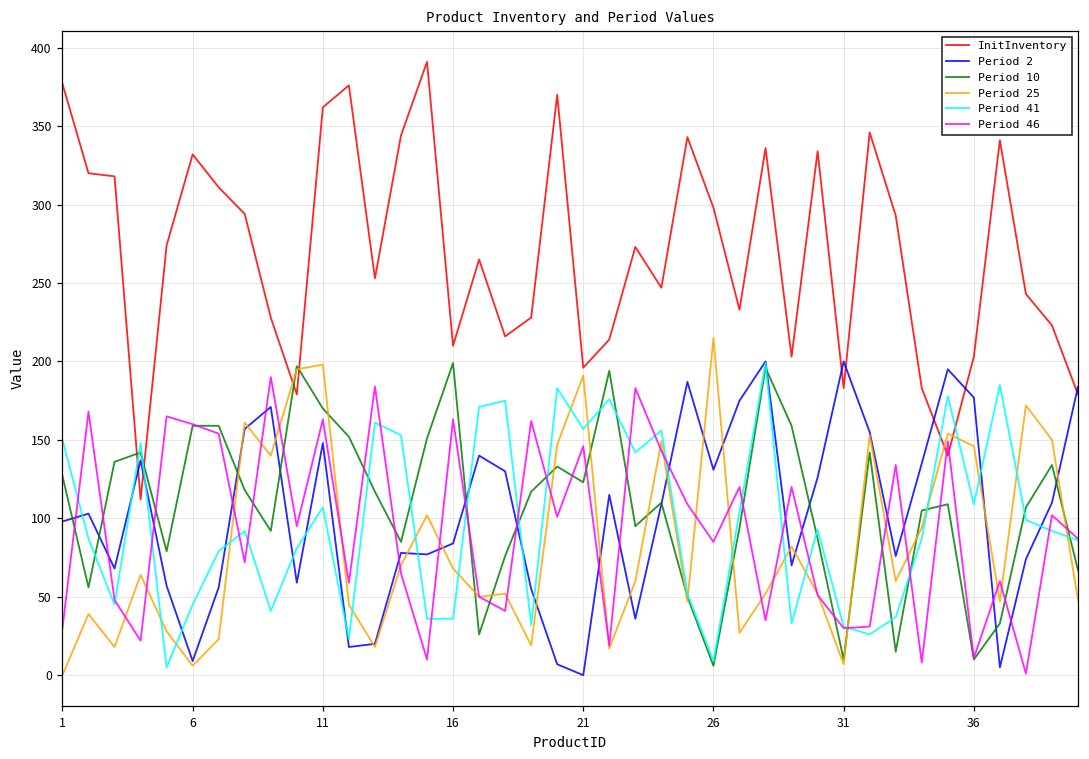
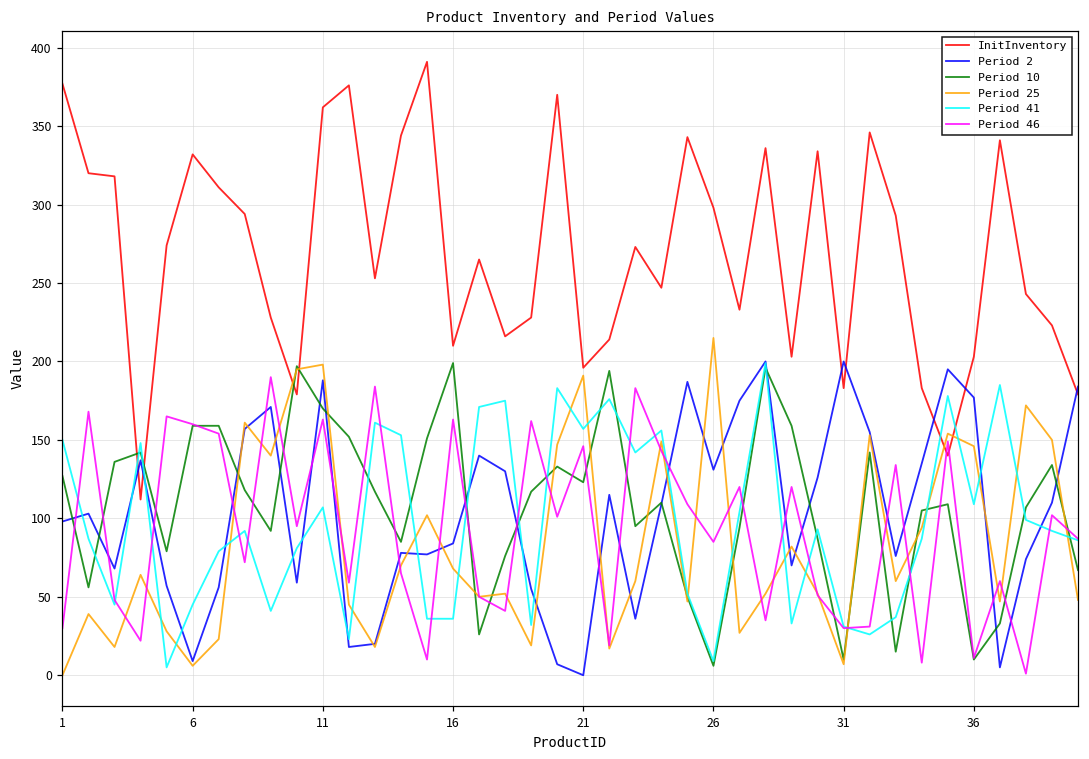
  {
    "InitInventory": {
      "1": 377,
      "6": 332,
      "11": 362,
      "16": 210,
      "21": 196,
      "26": 298,
      "31": 183,
      "36": 203
    },
    "Period 2": {
      "1": 98,
      "6": 9,
-     "11": 148,
+     "11": 188,
      "16": 84,
      "21": 0,
      "26": 131,
      "31": 200,
      "36": 177
    },
    "Period 10": {
      "1": 127,
      "11": 170,
      "16": 199,
      "21": 123,
      "26": 6,
      "31": 10
    },
    "Period 25": {
      "1": 0,
      "6": 6,
      "11": 198,
      "16": 68,
      "21": 191,
      "26": 215,
      "31": 7,
      "36": 146
    },
    "Period 41": {
      "1": 150,
      "6": 45,
      "11": 107,
      "16": 36,
      "21": 157,
      "26": 9,
      "36": 109
    },
    "Period 46": {
      "1": 30,
      "11": 163,
      "16": 163,
      "21": 146,
      "26": 85
    }
  }
